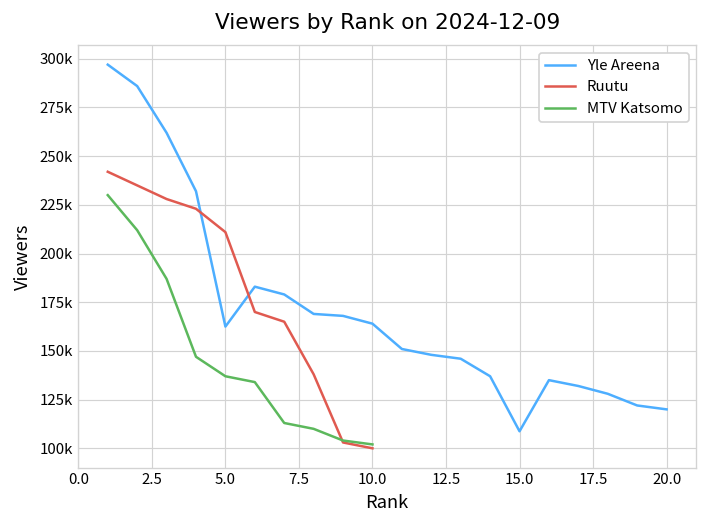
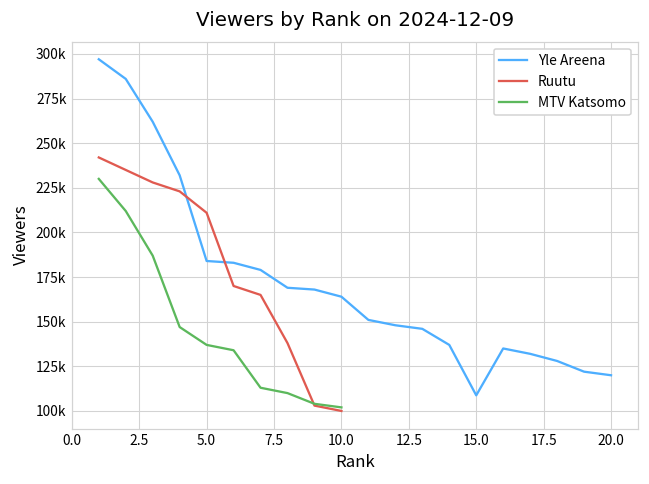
  {
    "Yle Areena": {
-     "5.0": 162000,
+     "5.0": 184000,
      "10.0": 164000,
      "15.0": 109000,
      "20.0": 120000
    },
    "Ruutu": {
      "5.0": 211000,
      "10.0": 100000
    },
    "MTV Katsomo": {
      "5.0": 137000,
      "10.0": 102000
    }
  }
